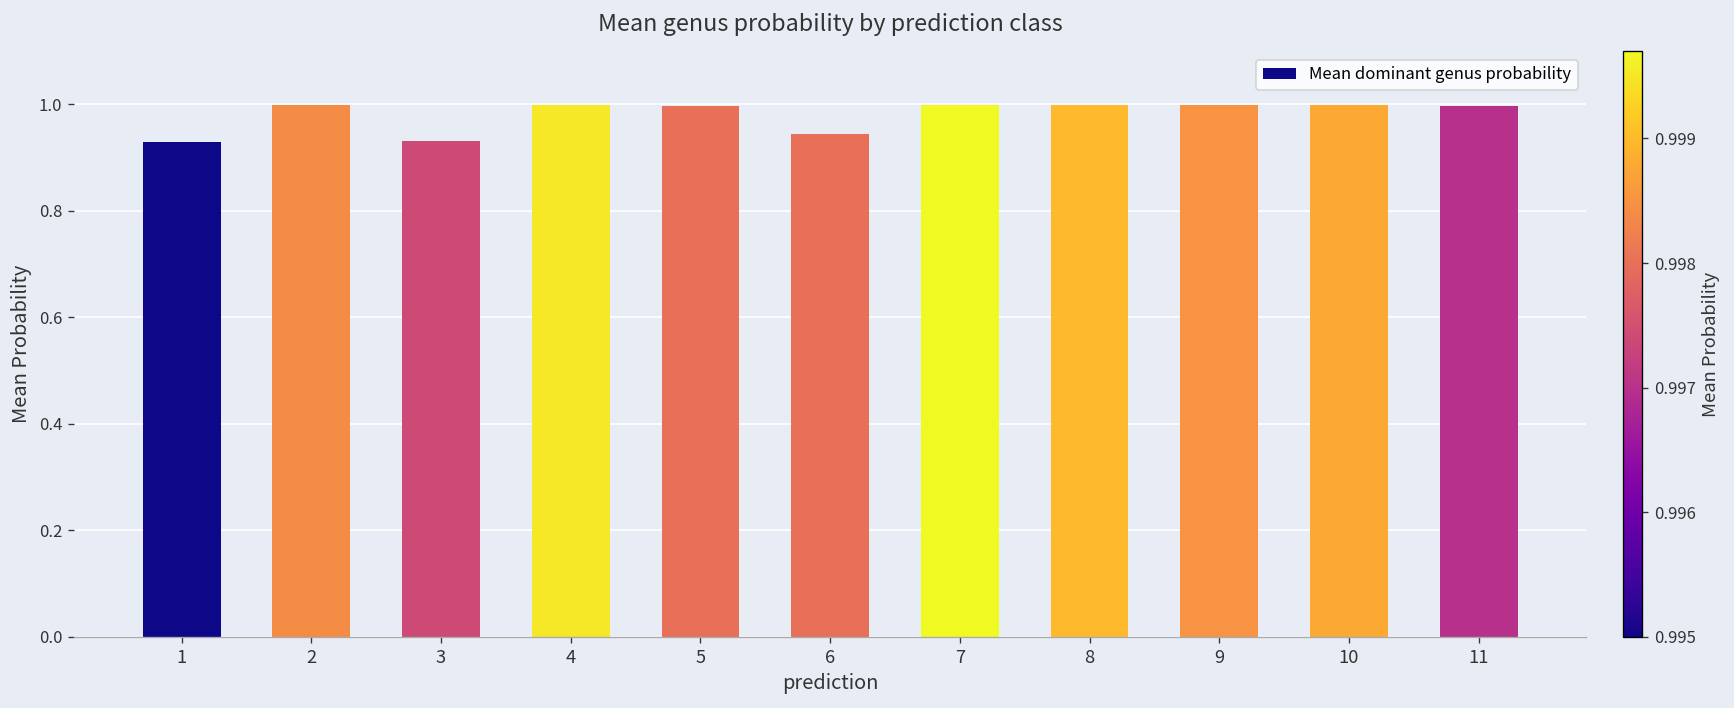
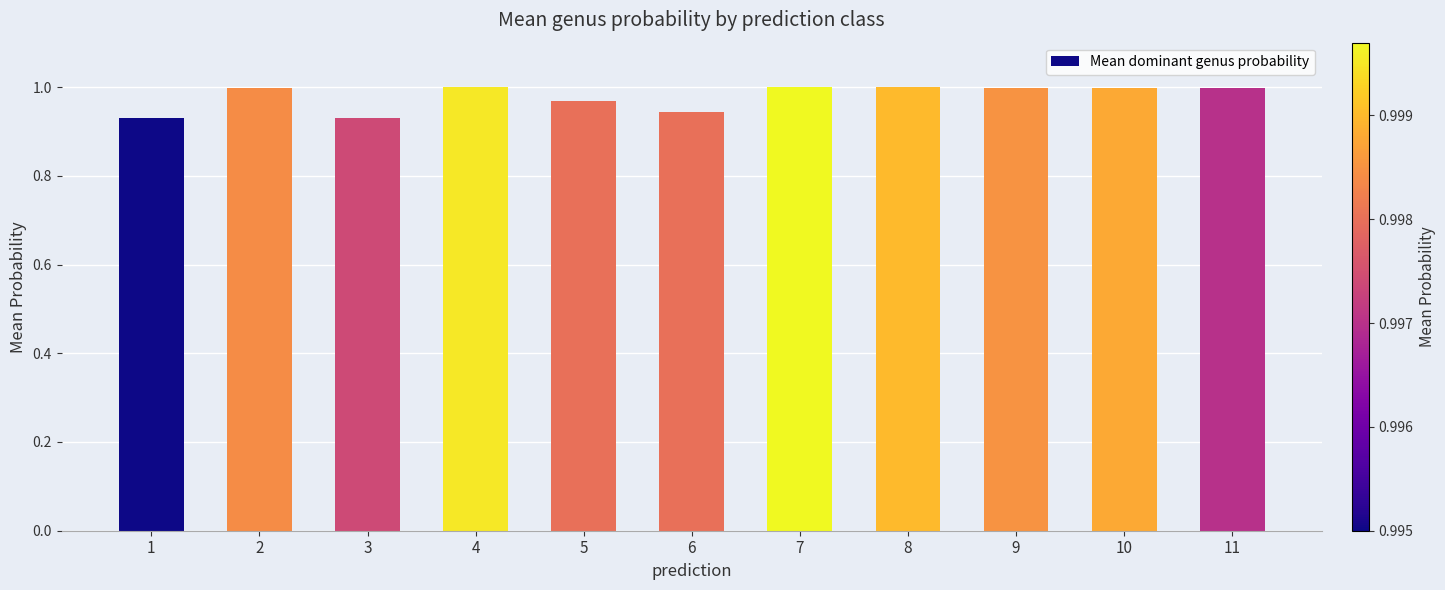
  {
    "1": 0.93,
    "2": 1.00,
    "3": 0.93,
    "4": 1.00,
-   "5": 1.00,
+   "5": 0.97,
    "6": 0.94,
    "7": 1.00,
    "8": 1.00,
    "9": 1.00,
    "10": 1.00,
    "11": 1.00
  }
